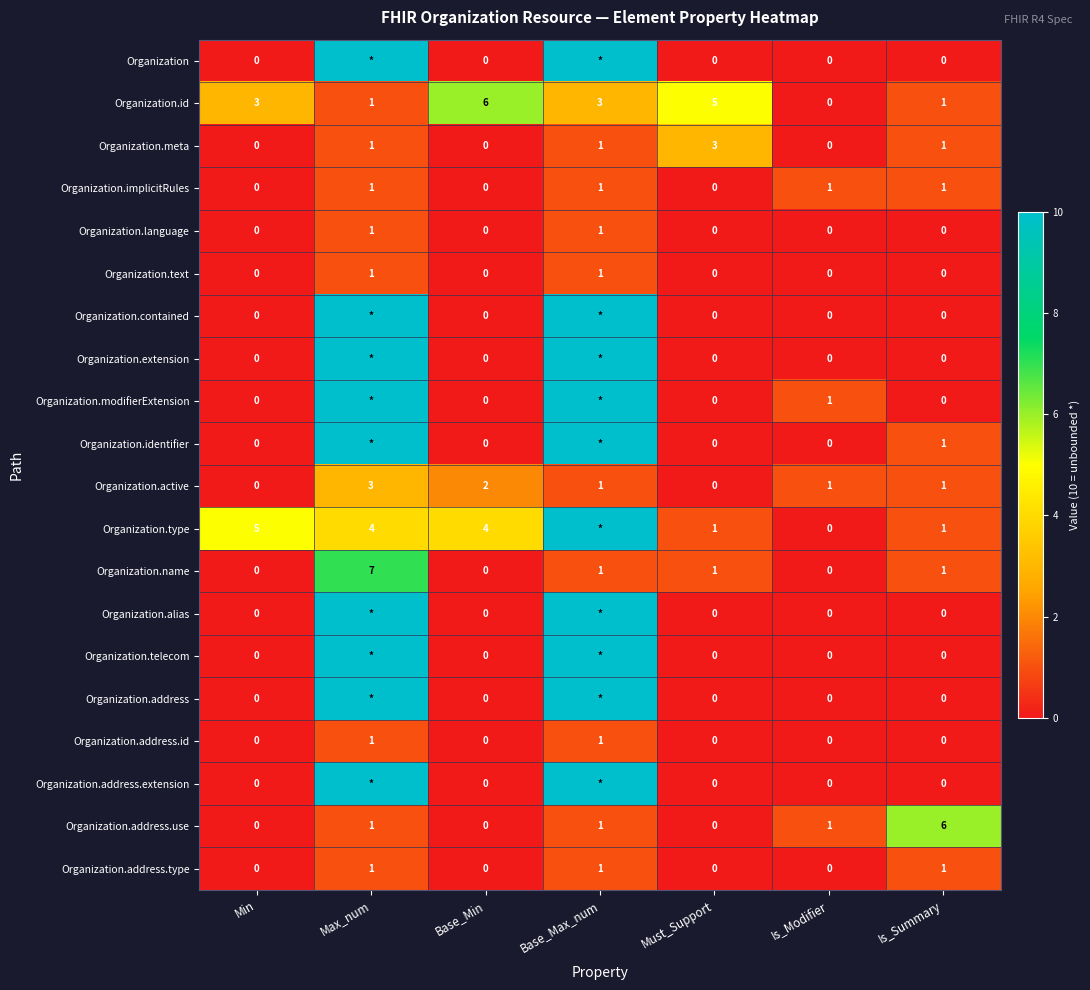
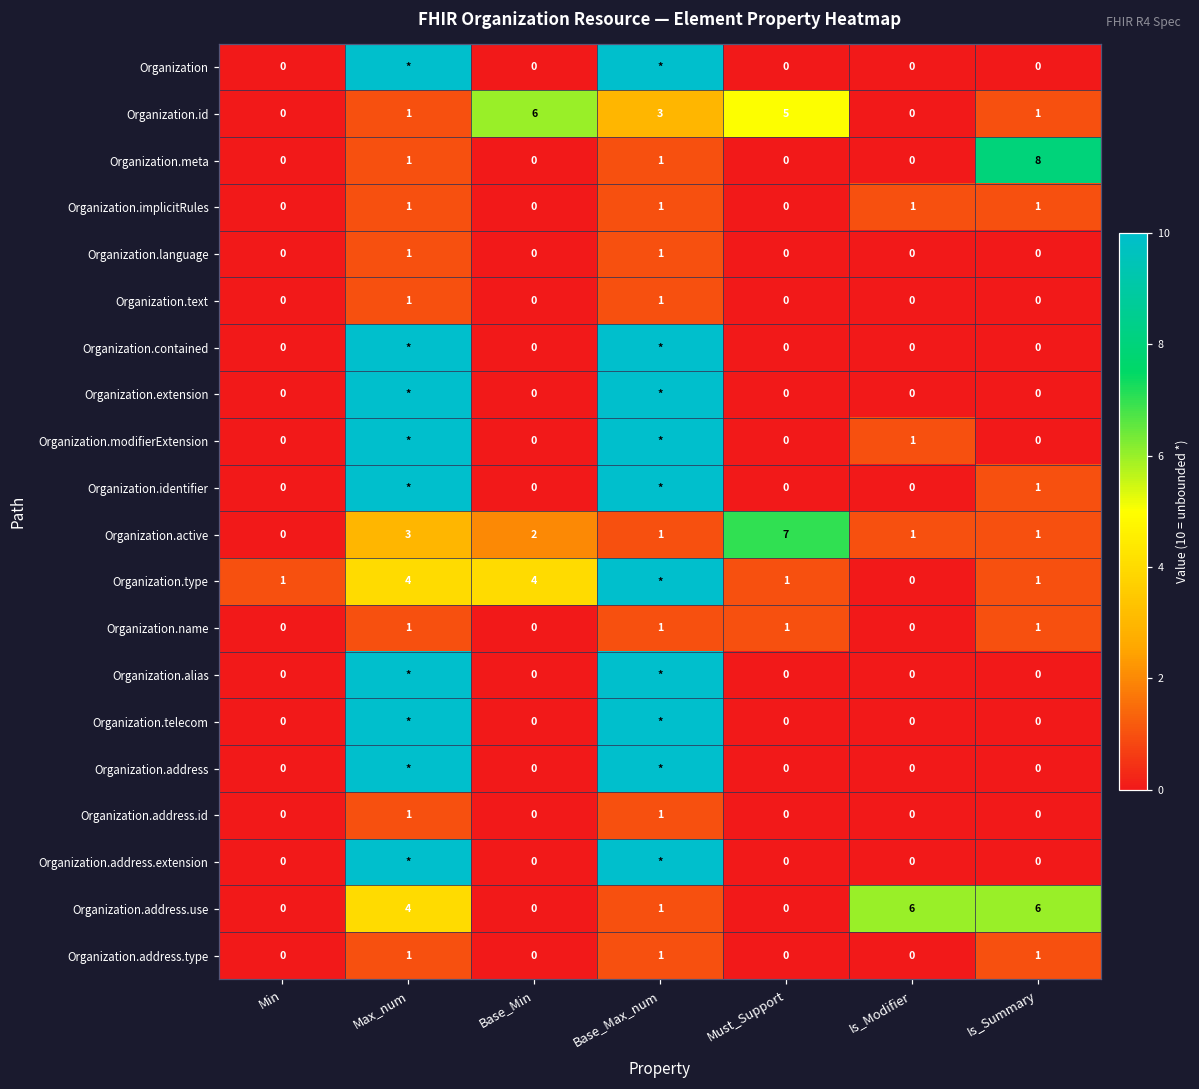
  {
    "Organization": {
      "Min": 0,
      "Base_Min": 0,
      "Must_Support": 0,
      "Is_Modifier": 0,
      "Is_Summary": 0
    },
    "Organization.id": {
-     "Min": 3,
+     "Min": 0,
      "Max_num": 1,
      "Base_Min": 6,
      "Base_Max_num": 3,
      "Must_Support": 5,
      "Is_Modifier": 0,
      "Is_Summary": 1
    },
    "Organization.meta": {
      "Min": 0,
      "Max_num": 1,
      "Base_Min": 0,
      "Base_Max_num": 1,
-     "Must_Support": 3,
+     "Must_Support": 0,
      "Is_Modifier": 0,
-     "Is_Summary": 1
+     "Is_Summary": 8
    },
    "Organization.implicitRules": {
      "Min": 0,
      "Max_num": 1,
      "Base_Min": 0,
      "Base_Max_num": 1,
      "Must_Support": 0,
      "Is_Modifier": 1,
      "Is_Summary": 1
    },
    "Organization.language": {
      "Min": 0,
      "Max_num": 1,
      "Base_Min": 0,
      "Base_Max_num": 1,
      "Must_Support": 0,
      "Is_Modifier": 0,
      "Is_Summary": 0
    },
    "Organization.text": {
      "Min": 0,
      "Max_num": 1,
      "Base_Min": 0,
      "Base_Max_num": 1,
      "Must_Support": 0,
      "Is_Modifier": 0,
      "Is_Summary": 0
    },
    "Organization.contained": {
      "Min": 0,
      "Base_Min": 0,
      "Must_Support": 0,
      "Is_Modifier": 0,
      "Is_Summary": 0
    },
    "Organization.extension": {
      "Min": 0,
      "Base_Min": 0,
      "Must_Support": 0,
      "Is_Modifier": 0,
      "Is_Summary": 0
    },
    "Organization.modifierExtension": {
      "Min": 0,
      "Base_Min": 0,
      "Must_Support": 0,
      "Is_Modifier": 1,
      "Is_Summary": 0
    },
    "Organization.identifier": {
      "Min": 0,
      "Base_Min": 0,
      "Must_Support": 0,
      "Is_Modifier": 0,
      "Is_Summary": 1
    },
    "Organization.active": {
      "Min": 0,
      "Max_num": 3,
      "Base_Min": 2,
      "Base_Max_num": 1,
-     "Must_Support": 0,
+     "Must_Support": 7,
      "Is_Modifier": 1,
      "Is_Summary": 1
    },
    "Organization.type": {
-     "Min": 5,
+     "Min": 1,
      "Max_num": 4,
      "Base_Min": 4,
      "Must_Support": 1,
      "Is_Modifier": 0,
      "Is_Summary": 1
    },
    "Organization.name": {
      "Min": 0,
-     "Max_num": 7,
+     "Max_num": 1,
      "Base_Min": 0,
      "Base_Max_num": 1,
      "Must_Support": 1,
      "Is_Modifier": 0,
      "Is_Summary": 1
    },
    "Organization.alias": {
      "Min": 0,
      "Base_Min": 0,
      "Must_Support": 0,
      "Is_Modifier": 0,
      "Is_Summary": 0
    },
    "Organization.telecom": {
      "Min": 0,
      "Base_Min": 0,
      "Must_Support": 0,
      "Is_Modifier": 0,
      "Is_Summary": 0
    },
    "Organization.address": {
      "Min": 0,
      "Base_Min": 0,
      "Must_Support": 0,
      "Is_Modifier": 0,
      "Is_Summary": 0
    },
    "Organization.address.id": {
      "Min": 0,
      "Max_num": 1,
      "Base_Min": 0,
      "Base_Max_num": 1,
      "Must_Support": 0,
      "Is_Modifier": 0,
      "Is_Summary": 0
    },
    "Organization.address.extension": {
      "Min": 0,
      "Base_Min": 0,
      "Must_Support": 0,
      "Is_Modifier": 0,
      "Is_Summary": 0
    },
    "Organization.address.use": {
      "Min": 0,
-     "Max_num": 1,
+     "Max_num": 4,
      "Base_Min": 0,
      "Base_Max_num": 1,
      "Must_Support": 0,
-     "Is_Modifier": 1,
+     "Is_Modifier": 6,
      "Is_Summary": 6
    },
    "Organization.address.type": {
      "Min": 0,
      "Max_num": 1,
      "Base_Min": 0,
      "Base_Max_num": 1,
      "Must_Support": 0,
      "Is_Modifier": 0,
      "Is_Summary": 1
    }
  }
